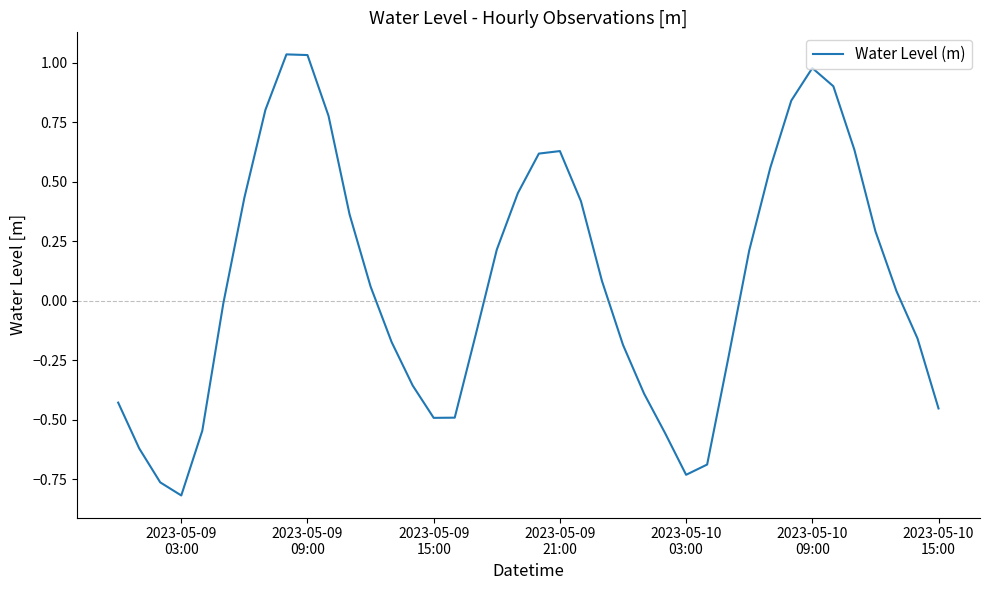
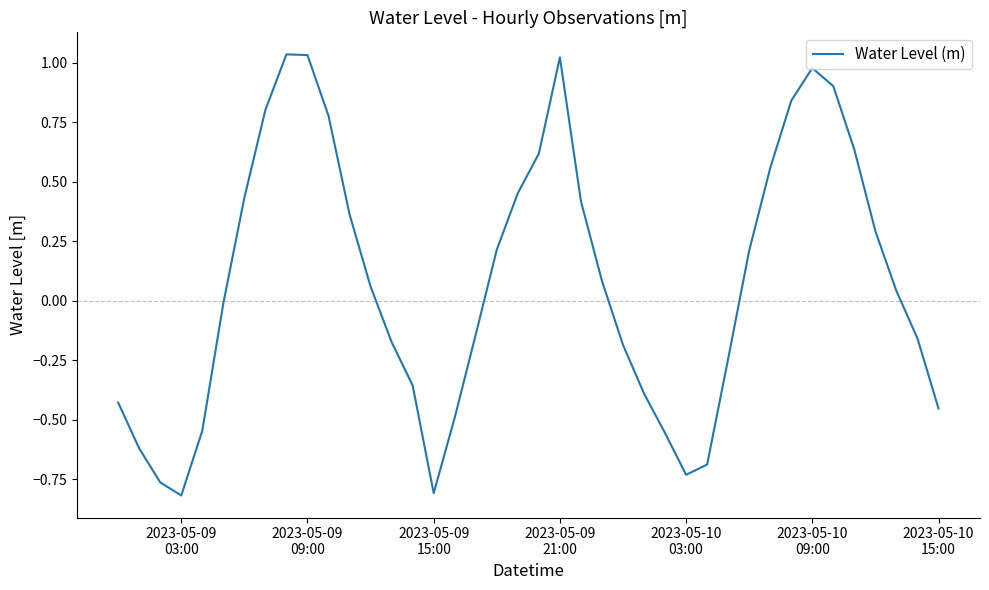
  {
    "2023-05-09 03:00": -0.82,
    "2023-05-09 09:00": 1.03,
-   "2023-05-09 15:00": -0.49,
-   "2023-05-09 21:00": 0.63,
+   "2023-05-09 15:00": -0.81,
+   "2023-05-09 21:00": 1.02,
    "2023-05-10 03:00": -0.73,
    "2023-05-10 15:00": -0.45
  }
